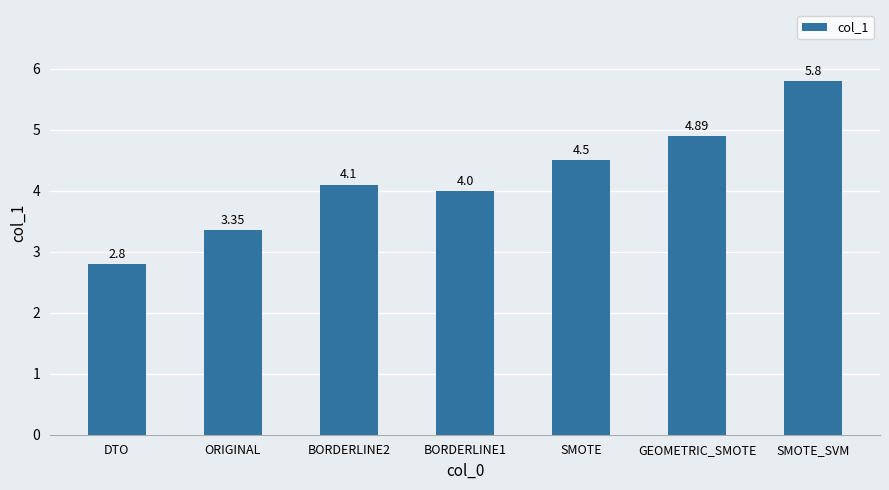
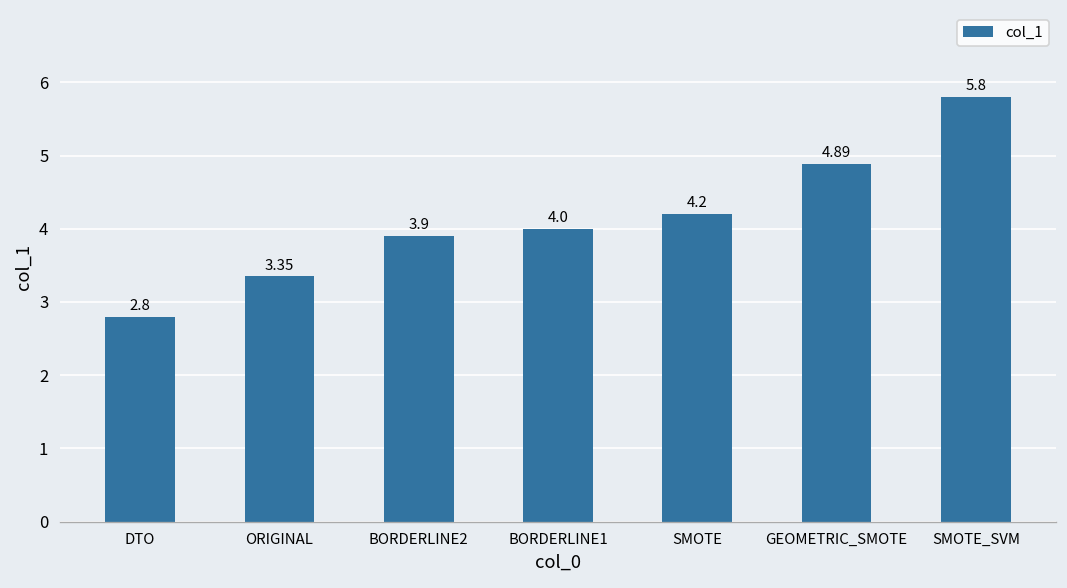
  {
    "DTO": 2.8,
    "ORIGINAL": 3.35,
-   "BORDERLINE2": 4.1,
+   "BORDERLINE2": 3.9,
    "BORDERLINE1": 4.0,
-   "SMOTE": 4.5,
+   "SMOTE": 4.2,
    "GEOMETRIC_SMOTE": 4.89,
    "SMOTE_SVM": 5.8
  }
